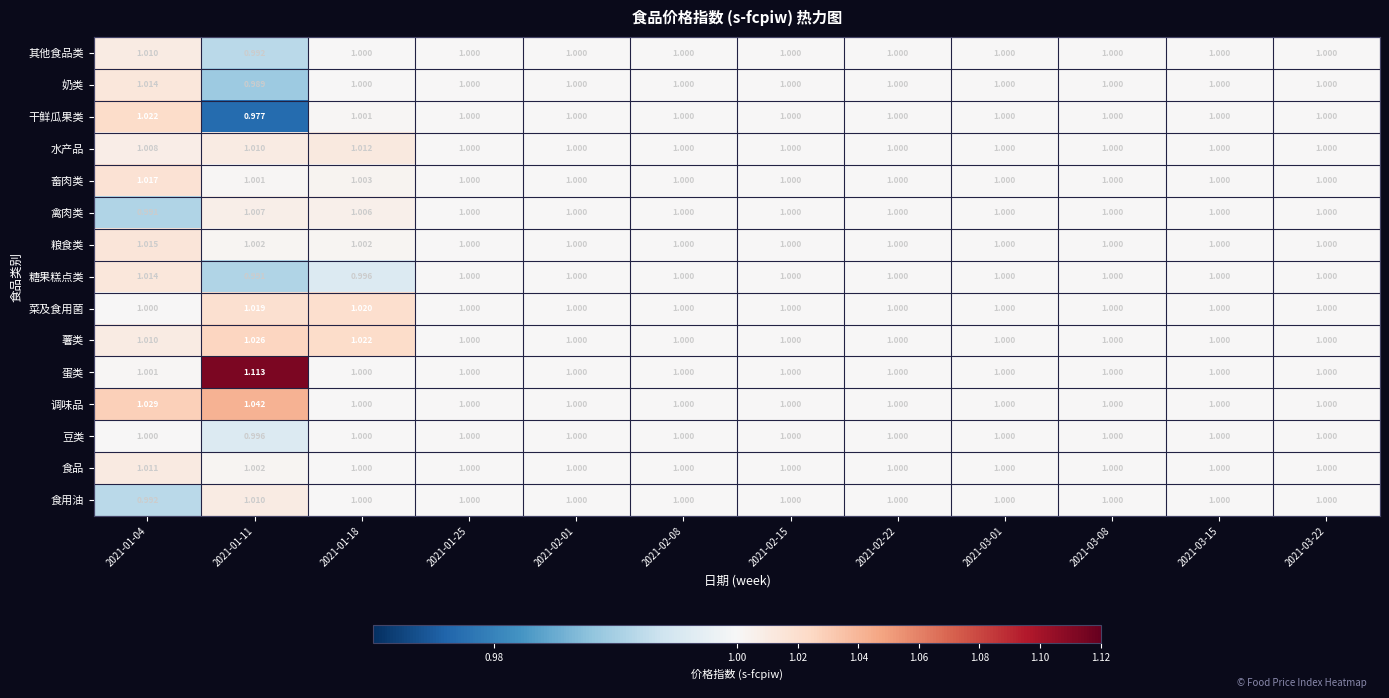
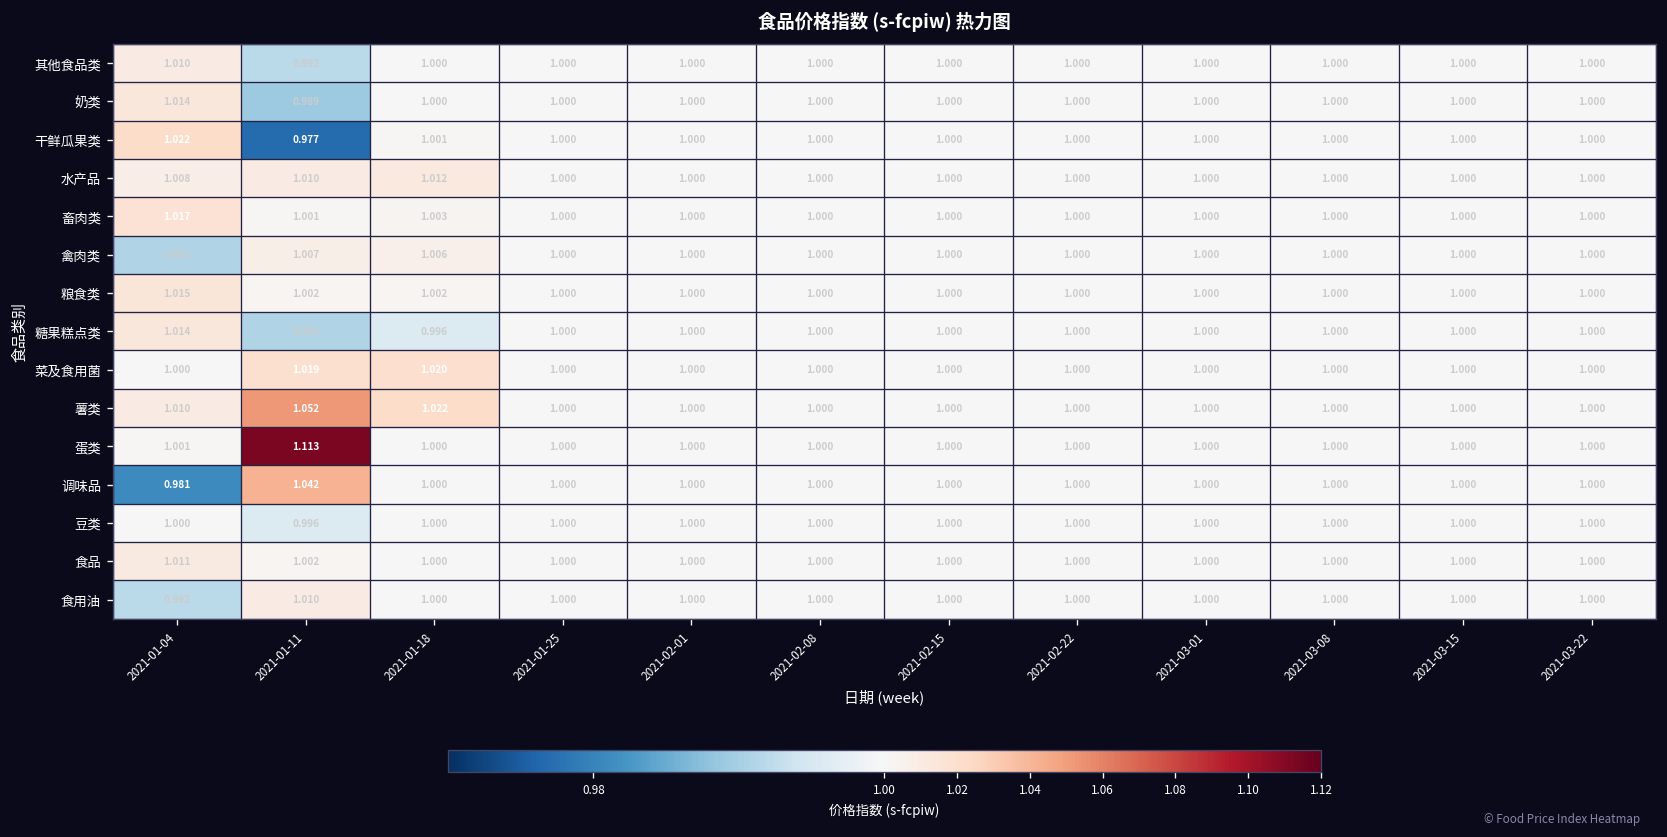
  {
    "干鲜瓜果类": {
      "2021-01-04": 1.022,
      "2021-01-11": 0.977
    },
    "菜及食用菌": {
      "2021-01-18": 1.020
    },
    "薯类": {
-     "2021-01-11": 1.026,
+     "2021-01-11": 1.052,
      "2021-01-18": 1.022
    },
    "蛋类": {
      "2021-01-11": 1.113
    },
    "调味品": {
-     "2021-01-04": 1.029,
+     "2021-01-04": 0.981,
      "2021-01-11": 1.042
    }
  }
